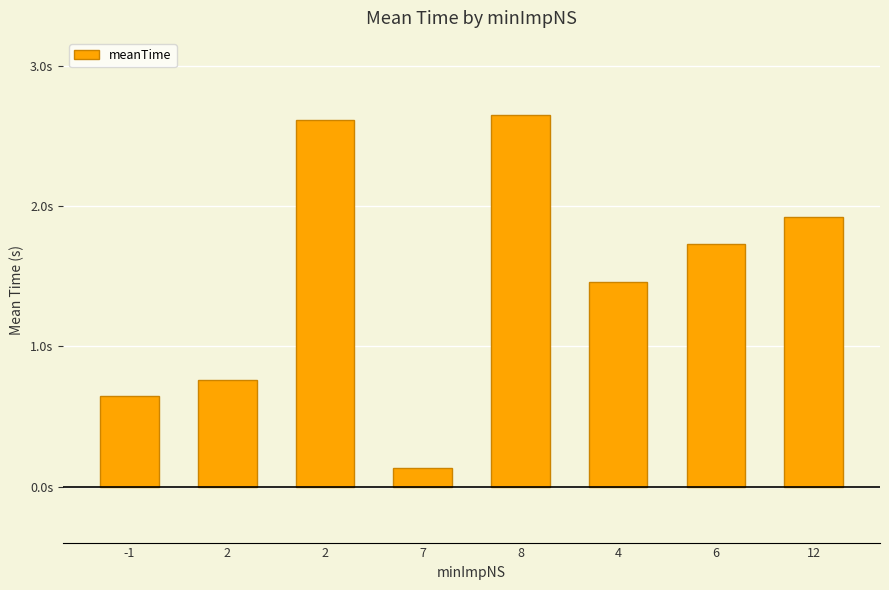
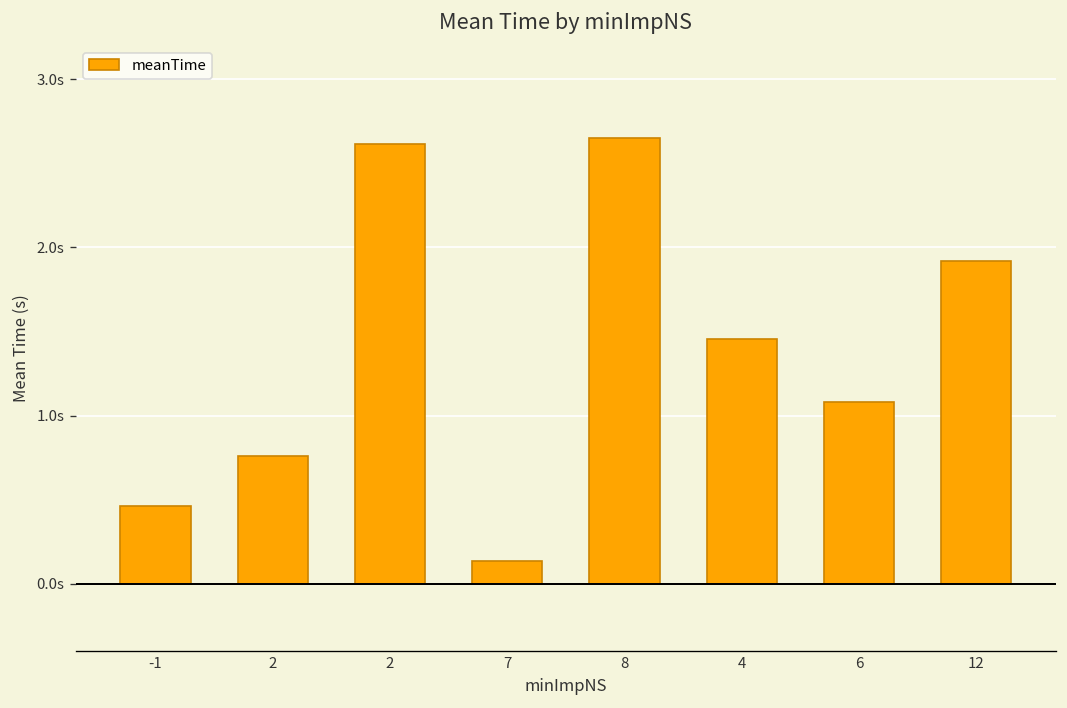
  {
-   "-1": "0.65s",
+   "-1": "0.46s",
    "7": "0.13s",
    "8": "2.65s",
    "4": "1.46s",
-   "6": "1.73s",
+   "6": "1.08s",
    "12": "1.92s"
  }
